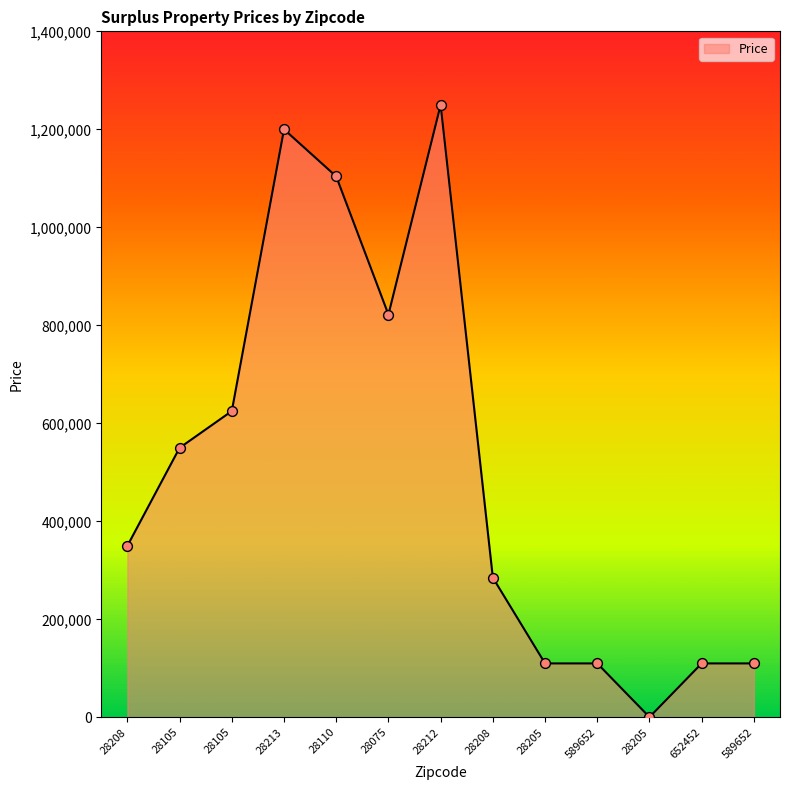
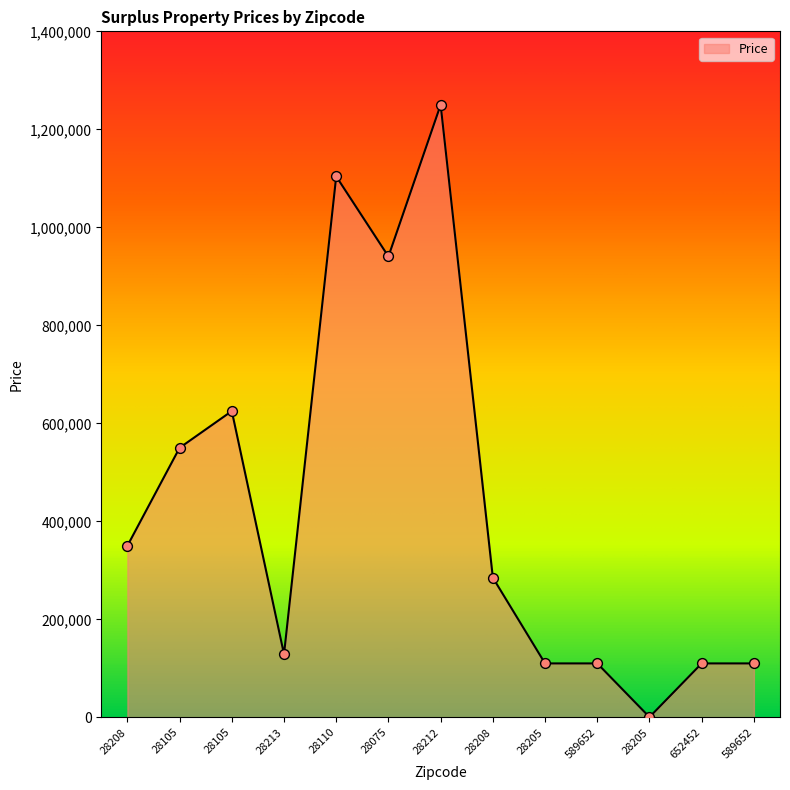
  {
-   "28213": "1,200,000",
+   "28213": "130,000",
    "28110": "1,100,000",
-   "28075": "820,000",
+   "28075": "940,000",
    "28212": "1,250,000",
    "652452": "110,000"
  }
